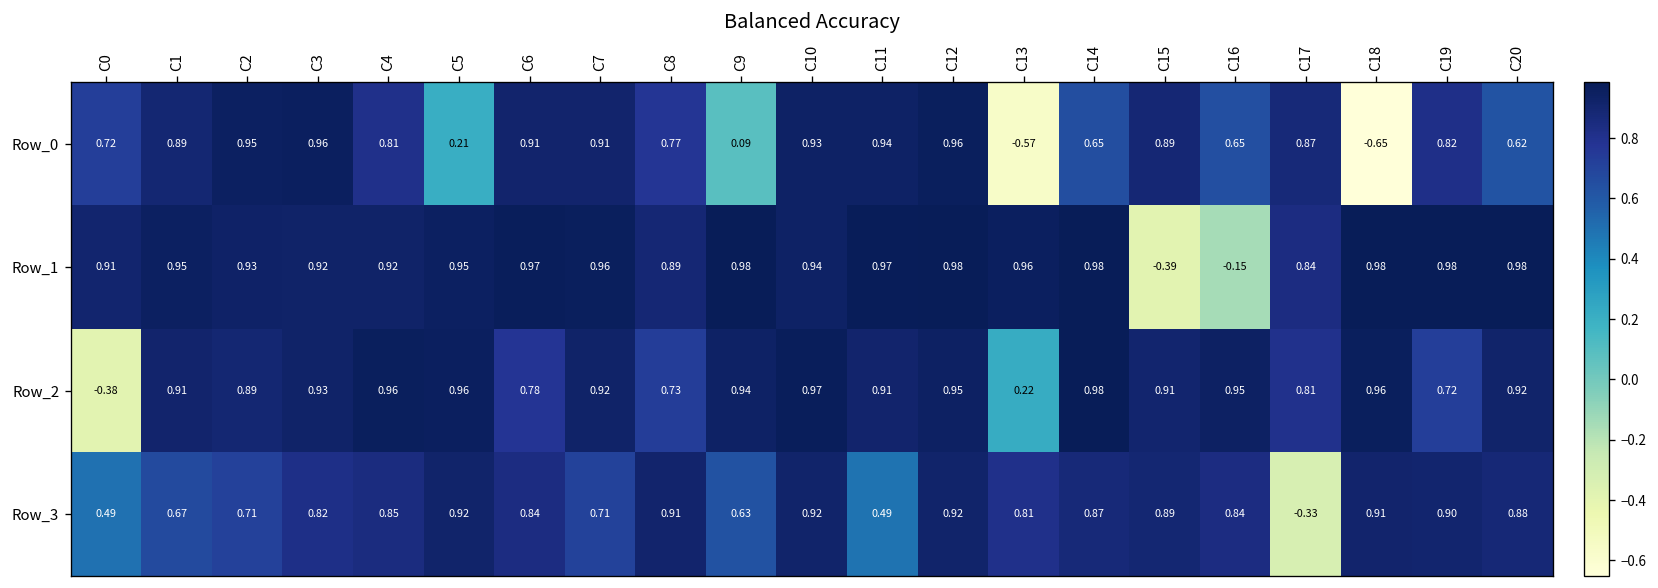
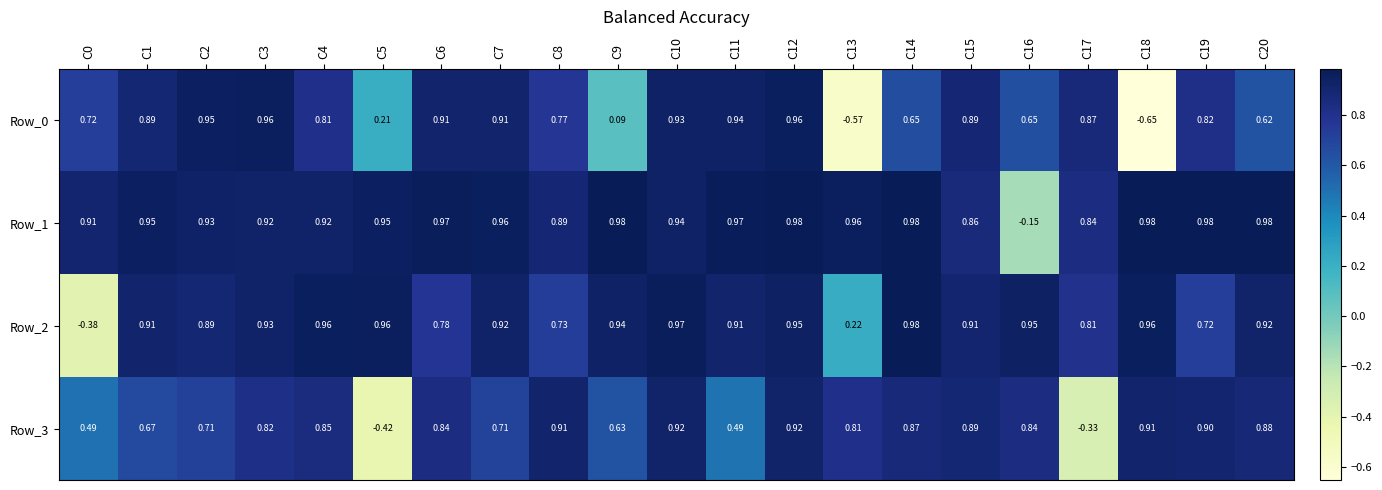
  {
    "Row_0": {
      "C0": 0.72,
      "C1": 0.89,
      "C2": 0.95,
      "C3": 0.96,
      "C4": 0.81,
      "C5": 0.21,
      "C6": 0.91,
      "C7": 0.91,
      "C8": 0.77,
      "C9": 0.09,
      "C10": 0.93,
      "C11": 0.94,
      "C12": 0.96,
      "C13": -0.57,
      "C14": 0.65,
      "C15": 0.89,
      "C16": 0.65,
      "C17": 0.87,
      "C18": -0.65,
      "C19": 0.82,
      "C20": 0.62
    },
    "Row_1": {
      "C0": 0.91,
      "C1": 0.95,
      "C2": 0.93,
      "C3": 0.92,
      "C4": 0.92,
      "C5": 0.95,
      "C6": 0.97,
      "C7": 0.96,
      "C8": 0.89,
      "C9": 0.98,
      "C10": 0.94,
      "C11": 0.97,
      "C12": 0.98,
      "C13": 0.96,
      "C14": 0.98,
-     "C15": -0.39,
+     "C15": 0.86,
      "C16": -0.15,
      "C17": 0.84,
      "C18": 0.98,
      "C19": 0.98,
      "C20": 0.98
    },
    "Row_2": {
      "C0": -0.38,
      "C1": 0.91,
      "C2": 0.89,
      "C3": 0.93,
      "C4": 0.96,
      "C5": 0.96,
      "C6": 0.78,
      "C7": 0.92,
      "C8": 0.73,
      "C9": 0.94,
      "C10": 0.97,
      "C11": 0.91,
      "C12": 0.95,
      "C13": 0.22,
      "C14": 0.98,
      "C15": 0.91,
      "C16": 0.95,
      "C17": 0.81,
      "C18": 0.96,
      "C19": 0.72,
      "C20": 0.92
    },
    "Row_3": {
      "C0": 0.49,
      "C1": 0.67,
      "C2": 0.71,
      "C3": 0.82,
      "C4": 0.85,
-     "C5": 0.92,
+     "C5": -0.42,
      "C6": 0.84,
      "C7": 0.71,
      "C8": 0.91,
      "C9": 0.63,
      "C10": 0.92,
      "C11": 0.49,
      "C12": 0.92,
      "C13": 0.81,
      "C14": 0.87,
      "C15": 0.89,
      "C16": 0.84,
      "C17": -0.33,
      "C18": 0.91,
      "C19": 0.90,
      "C20": 0.88
    }
  }
